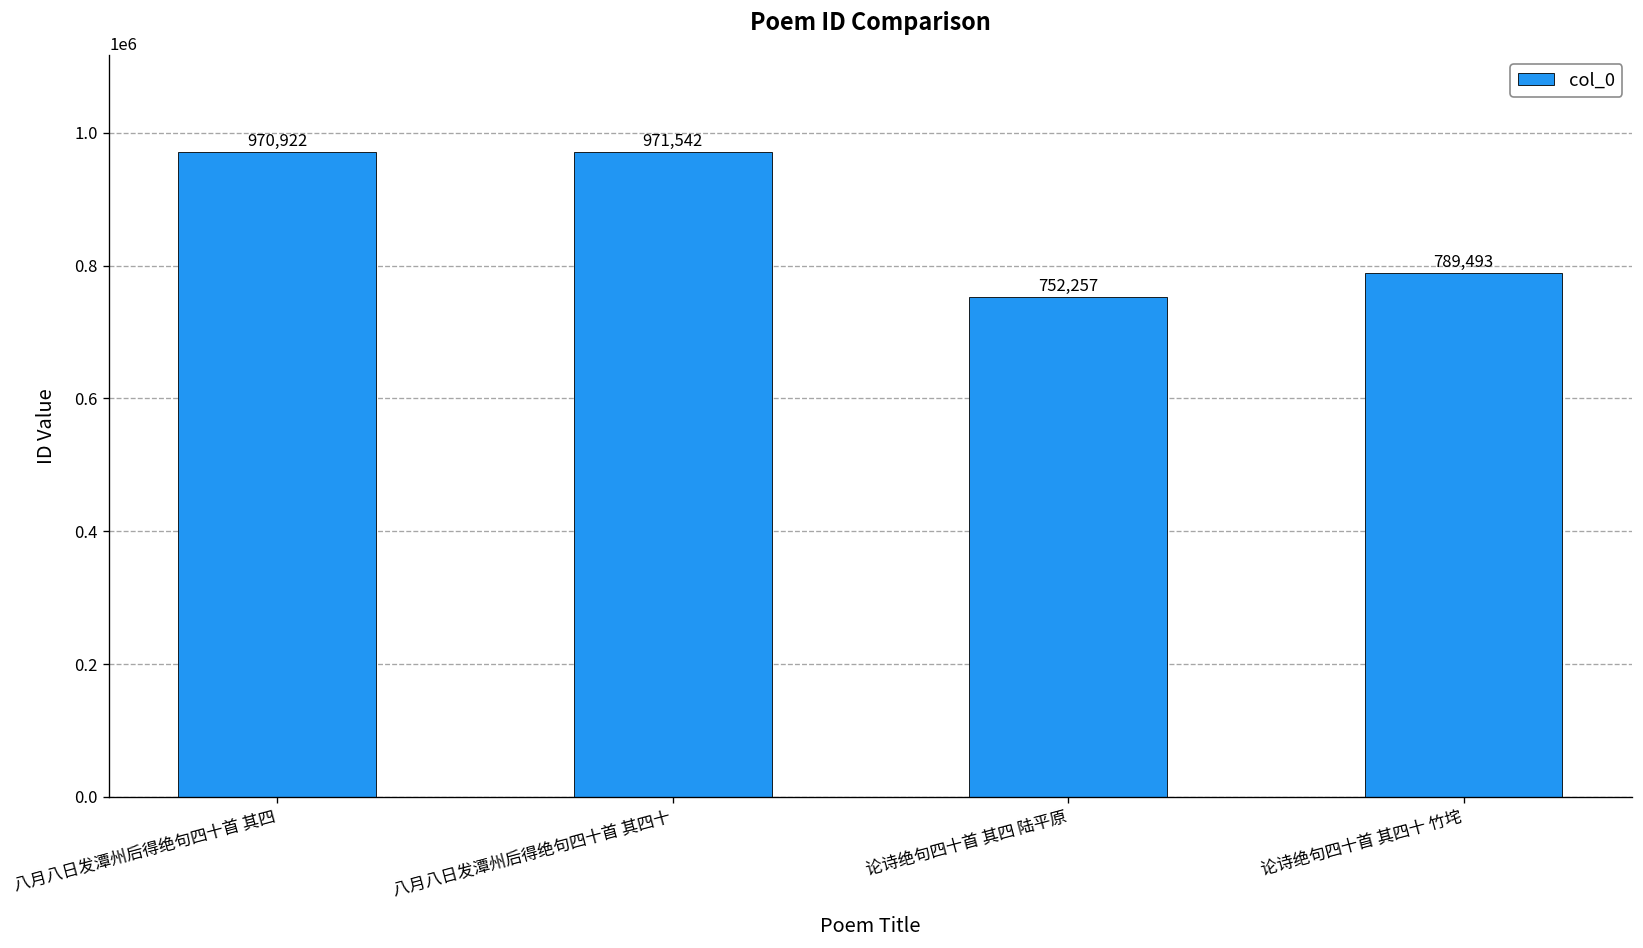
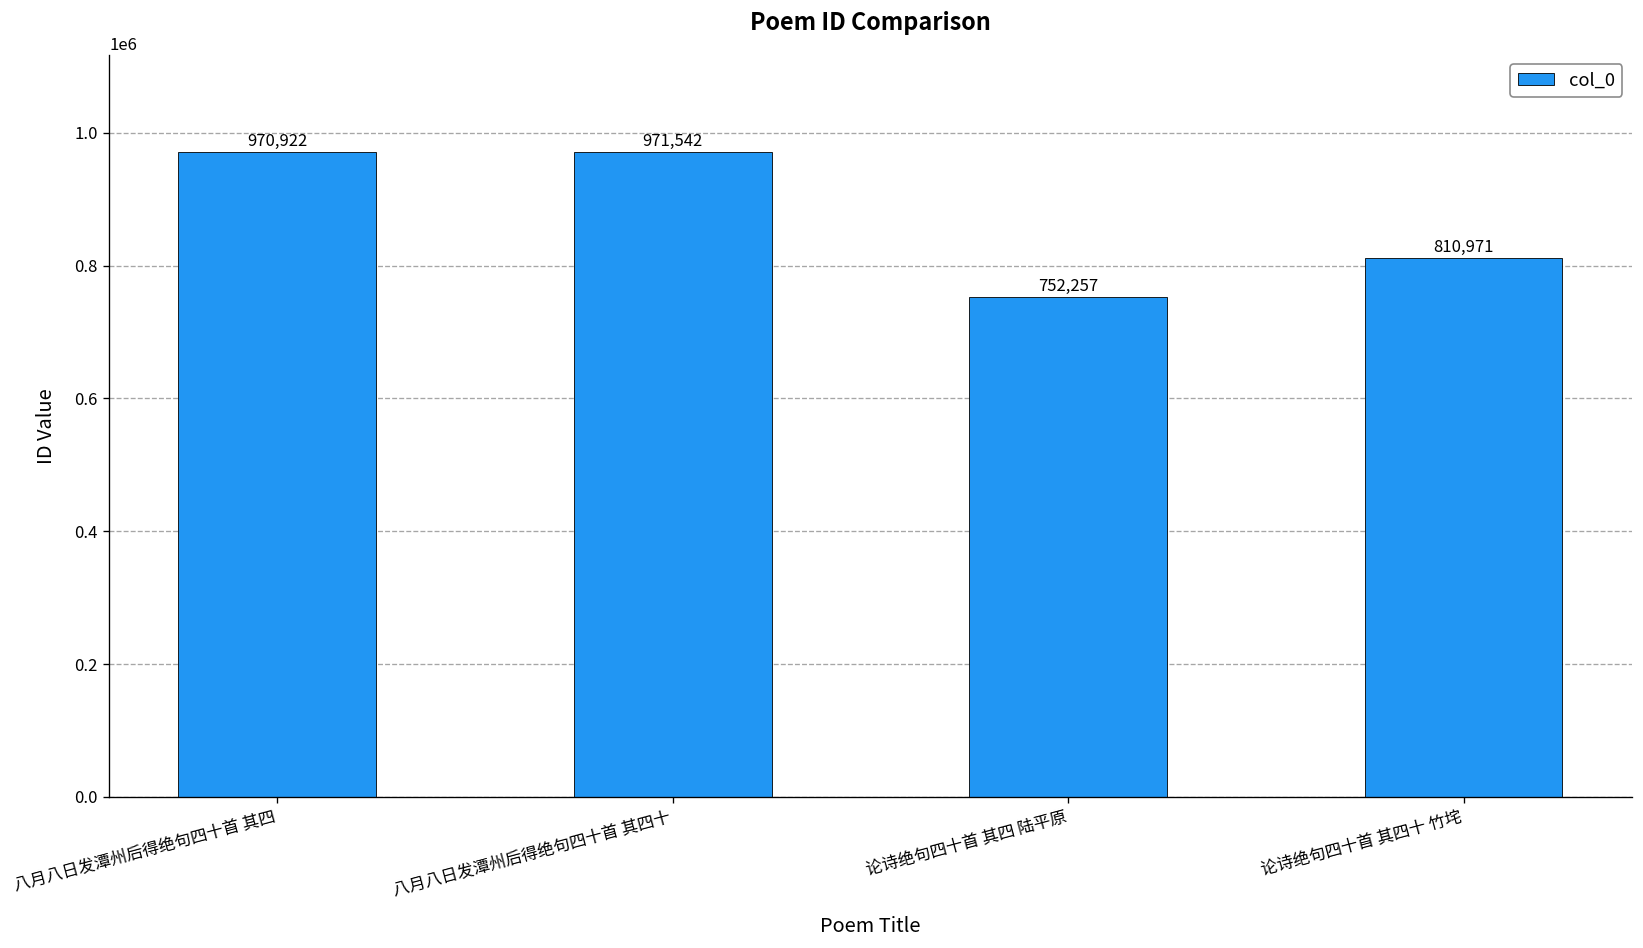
  {
    "八月八日发潭州后得绝句四十首 其四": "970,922",
    "八月八日发潭州后得绝句四十首 其四十": "971,542",
    "论诗绝句四十首 其四 陆平原": "752,257",
-   "论诗绝句四十首 其四十 竹垞": "789,493"
+   "论诗绝句四十首 其四十 竹垞": "810,971"
  }
